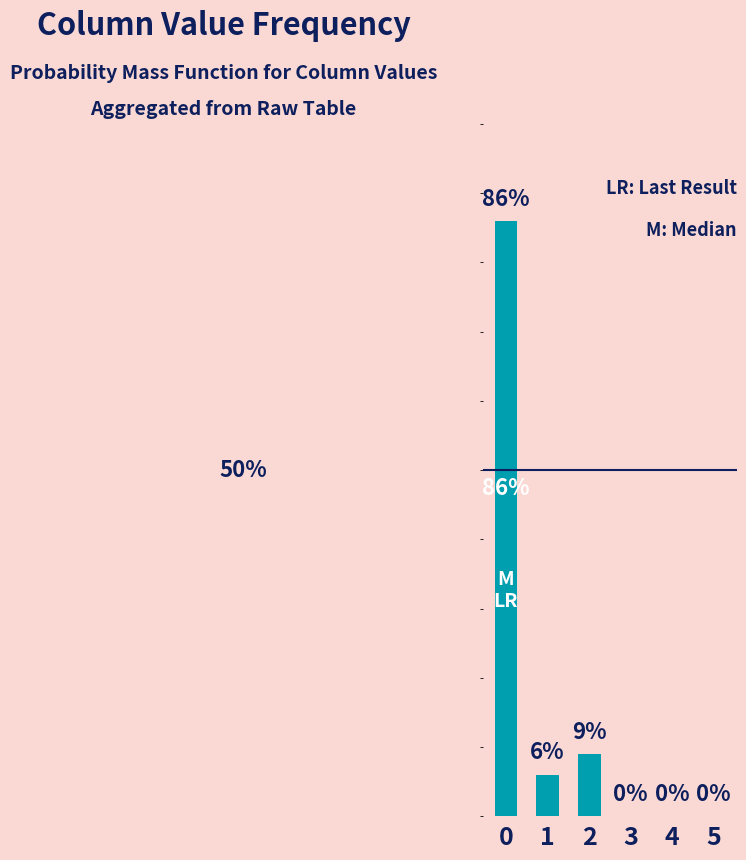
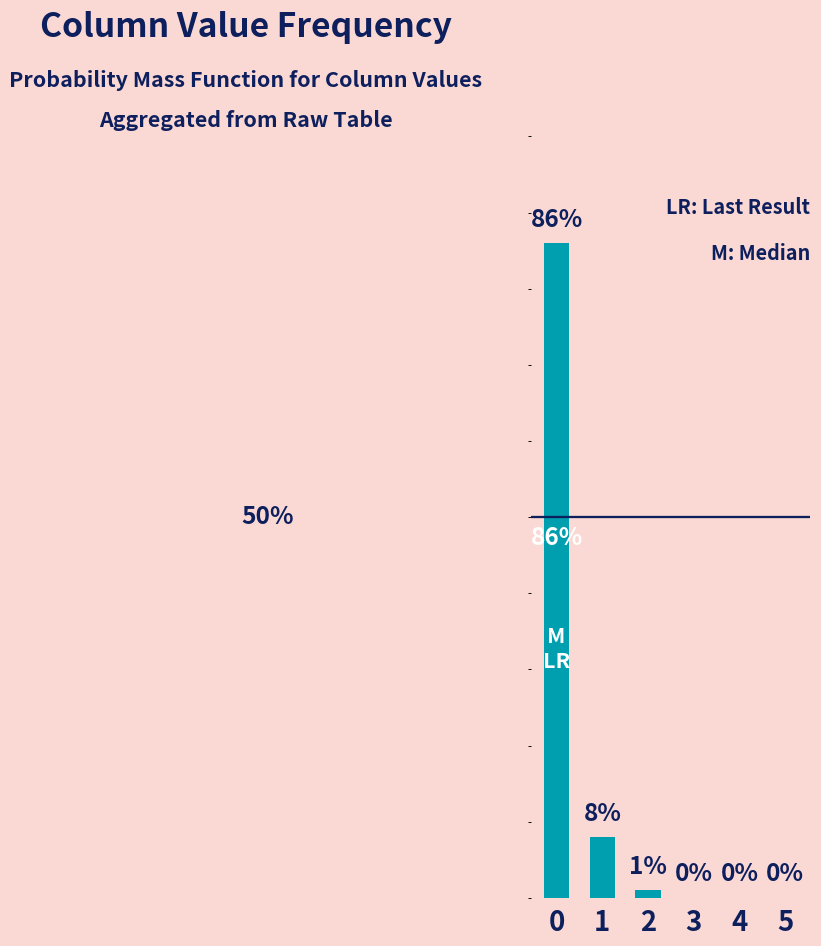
  {
    "0": "86%",
-   "1": "6%",
-   "2": "9%",
+   "1": "8%",
+   "2": "1%",
    "3": "0%",
    "4": "0%",
    "5": "0%"
  }
